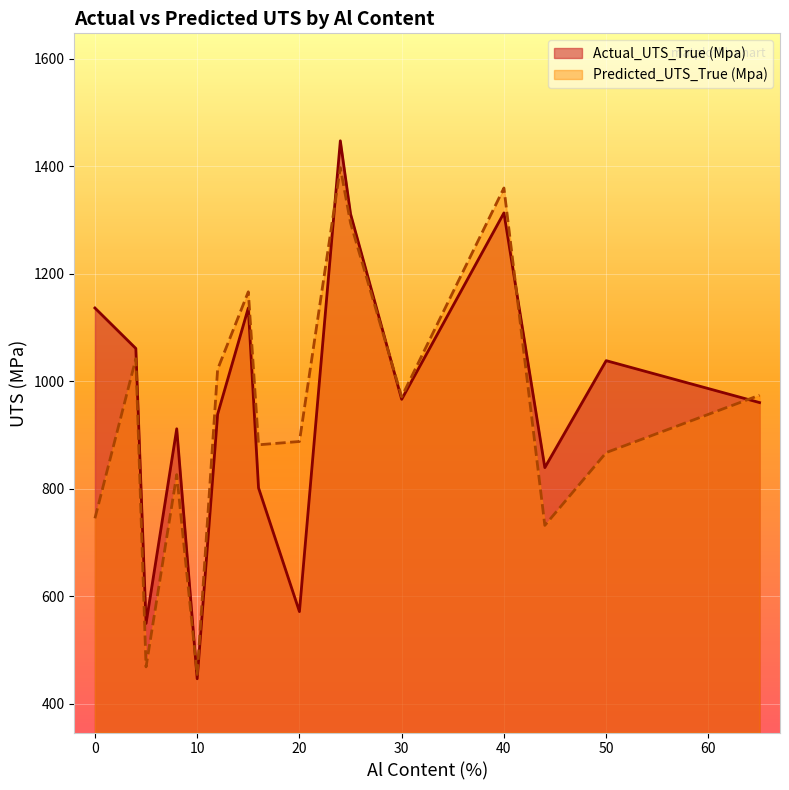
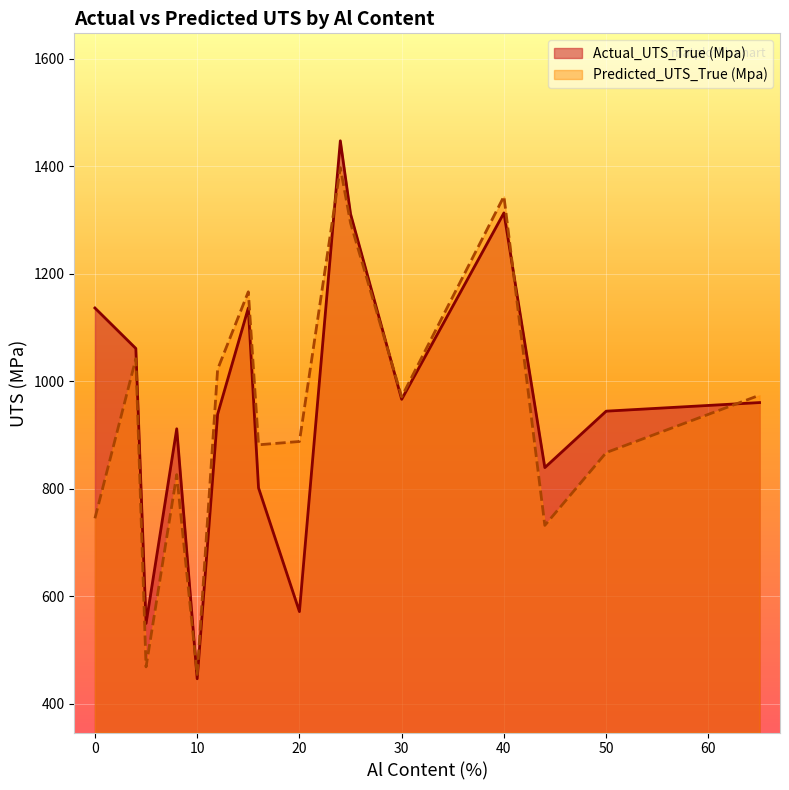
  {
    "Actual_UTS_True (Mpa)": {
      "0": 1140,
      "10": 450,
      "20": 570,
      "40": 1310,
-     "50": 1040
+     "50": 940
    },
    "Predicted_UTS_True (Mpa)": {
      "0": 740,
      "10": 450,
      "20": 890,
-     "40": 1360,
+     "40": 1340,
      "50": 870
    }
  }
